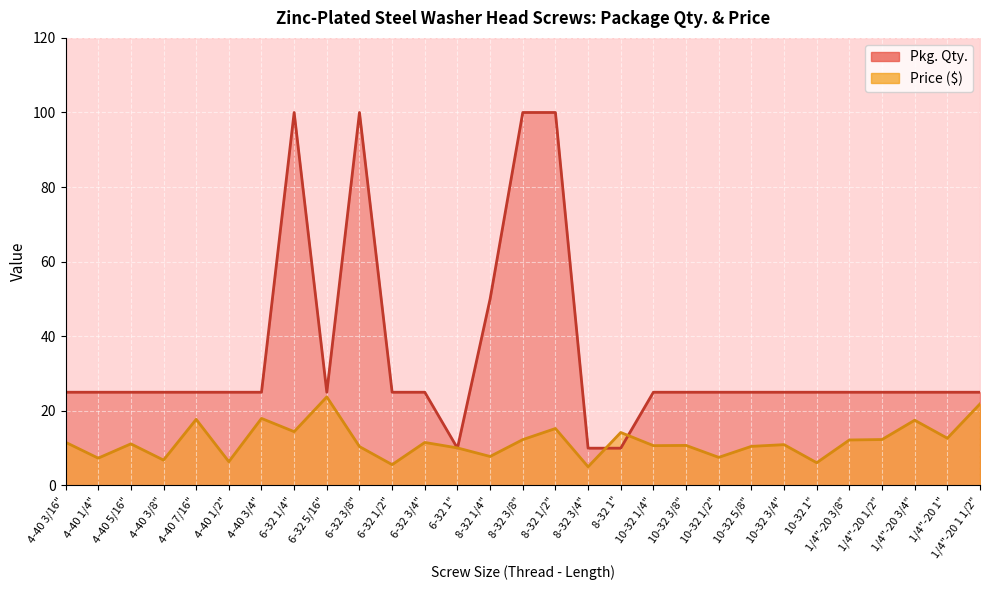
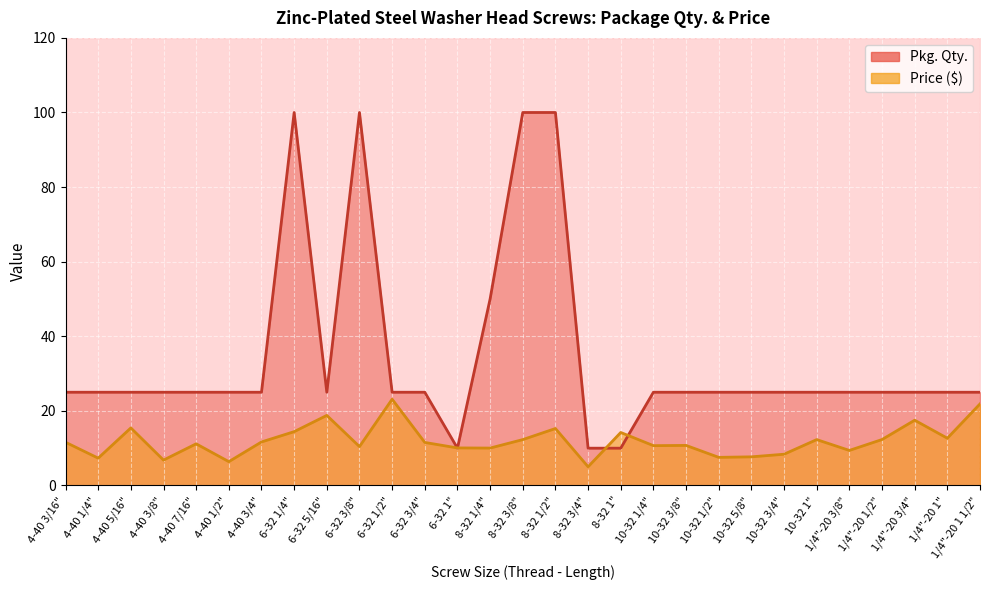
  {
    "Price ($)": {
      "4-40 3/16\"": 12,
      "4-40 1/4\"": 7,
-     "4-40 5/16\"": 11,
+     "4-40 5/16\"": 15,
      "4-40 3/8\"": 7,
-     "4-40 7/16\"": 18,
+     "4-40 7/16\"": 11,
      "4-40 1/2\"": 6,
-     "4-40 3/4\"": 18,
+     "4-40 3/4\"": 12,
      "6-32 1/4\"": 14,
-     "6-32 5/16\"": 24,
+     "6-32 5/16\"": 19,
      "6-32 3/8\"": 10,
-     "6-32 1/2\"": 6,
+     "6-32 1/2\"": 23,
      "6-32 3/4\"": 12,
-     "8-32 1/4\"": 8,
+     "8-32 1/4\"": 10,
      "8-32 3/8\"": 12,
      "8-32 1/2\"": 15,
      "8-32 3/4\"": 5,
      "8-32 1\"": 14,
      "10-32 1/4\"": 11,
      "10-32 3/8\"": 11,
      "10-32 1/2\"": 8,
-     "10-32 5/8\"": 10,
-     "10-32 3/4\"": 11,
-     "10-32 1\"": 6,
-     "1/4\"-20 3/8\"": 12,
+     "10-32 5/8\"": 8,
+     "10-32 3/4\"": 8,
+     "10-32 1\"": 12,
+     "1/4\"-20 3/8\"": 9,
      "1/4\"-20 1/2\"": 12,
      "1/4\"-20 3/4\"": 18,
      "1/4\"-20 1\"": 13,
      "1/4\"-20 1 1/2\"": 22
    }
  }
